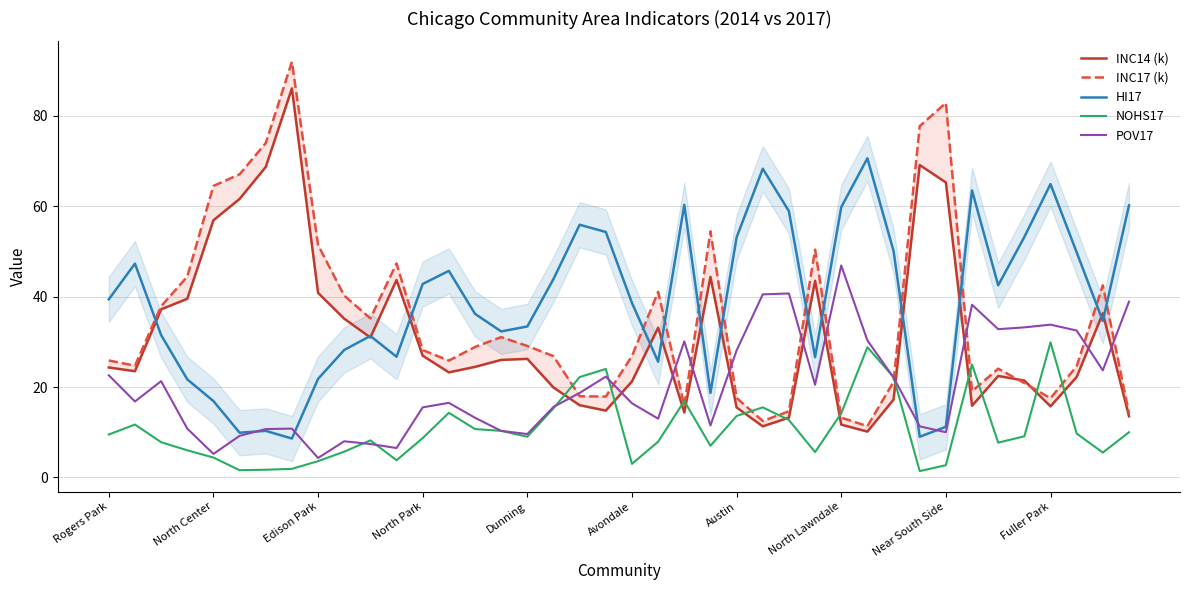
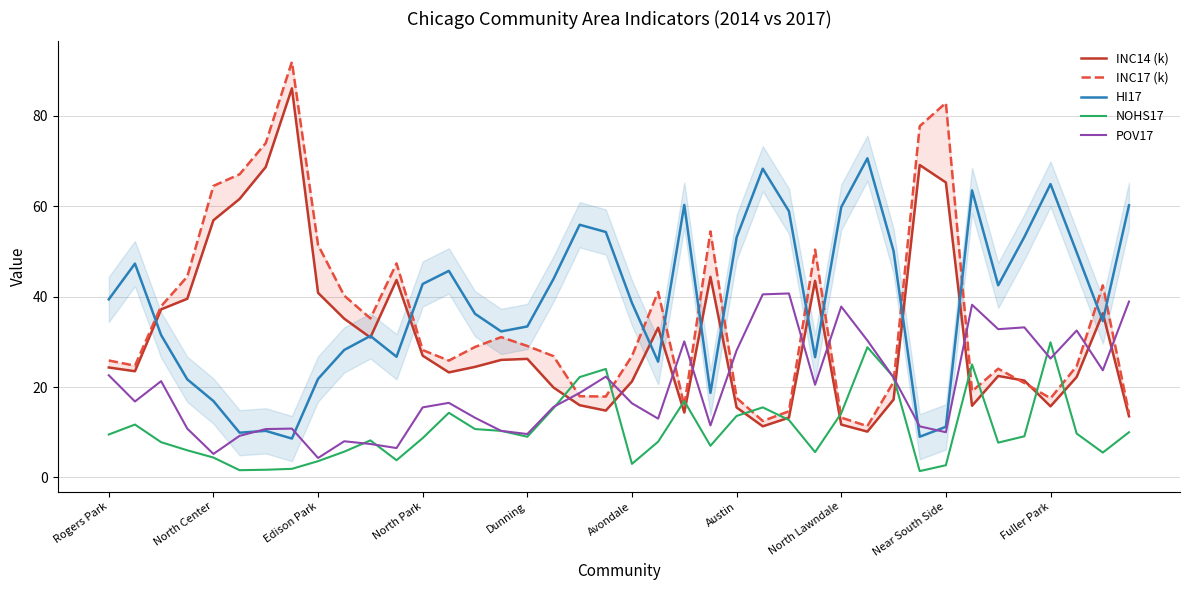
  {
    "NOHS17": {
      "Rogers Park": 10,
      "North Center": 4,
      "Edison Park": 4,
      "North Park": 9,
      "Dunning": 9,
      "Avondale": 3,
      "Austin": 14,
      "North Lawndale": 14,
      "Near South Side": 3,
      "Fuller Park": 30
    },
    "POV17": {
      "Rogers Park": 23,
      "North Center": 5,
      "Edison Park": 4,
      "North Park": 16,
      "Dunning": 10,
      "Avondale": 16,
      "Austin": 28,
-     "North Lawndale": 47,
+     "North Lawndale": 38,
      "Near South Side": 10,
-     "Fuller Park": 34
+     "Fuller Park": 26
    }
  }
